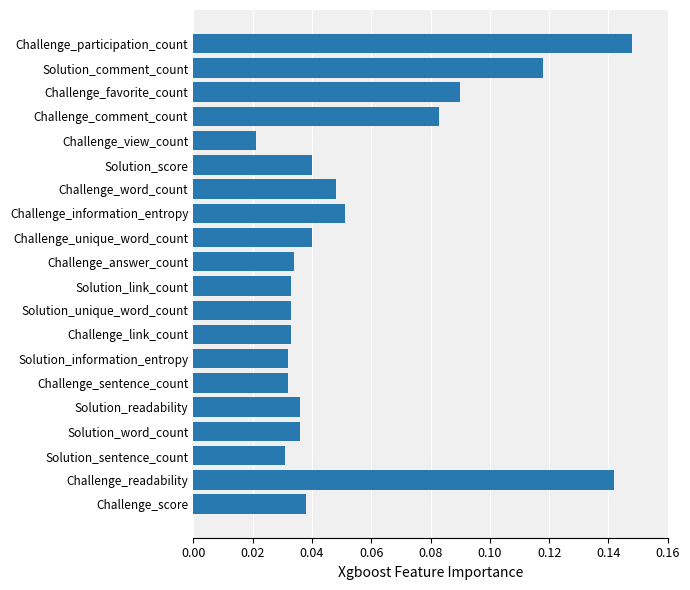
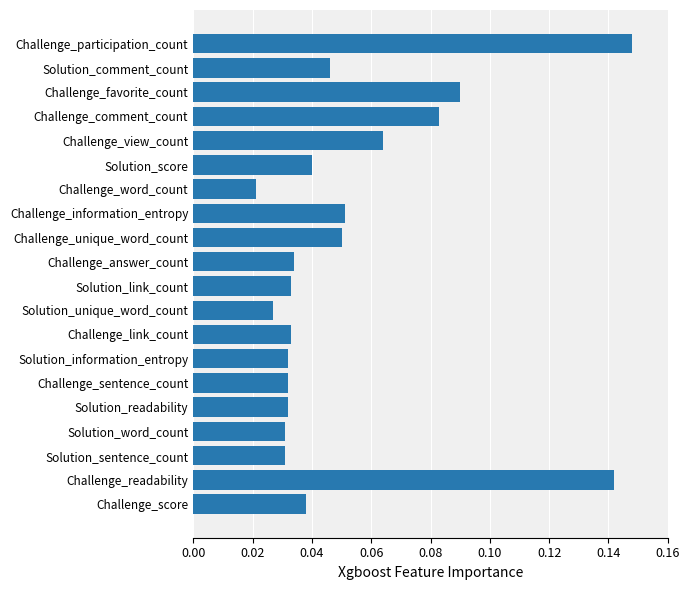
  {
    "Challenge_participation_count": 0.148,
-   "Solution_comment_count": 0.118,
+   "Solution_comment_count": 0.046,
    "Challenge_favorite_count": 0.090,
    "Challenge_comment_count": 0.083,
-   "Challenge_view_count": 0.021,
+   "Challenge_view_count": 0.064,
    "Solution_score": 0.040,
-   "Challenge_word_count": 0.048,
+   "Challenge_word_count": 0.021,
    "Challenge_information_entropy": 0.051,
-   "Challenge_unique_word_count": 0.04,
+   "Challenge_unique_word_count": 0.05,
    "Challenge_answer_count": 0.034,
    "Solution_link_count": 0.033,
-   "Solution_unique_word_count": 0.033,
+   "Solution_unique_word_count": 0.027,
    "Challenge_link_count": 0.033,
    "Solution_information_entropy": 0.032,
    "Challenge_sentence_count": 0.032,
-   "Solution_readability": 0.036,
-   "Solution_word_count": 0.036,
+   "Solution_readability": 0.032,
+   "Solution_word_count": 0.031,
    "Solution_sentence_count": 0.031,
    "Challenge_readability": 0.142,
    "Challenge_score": 0.038
  }
